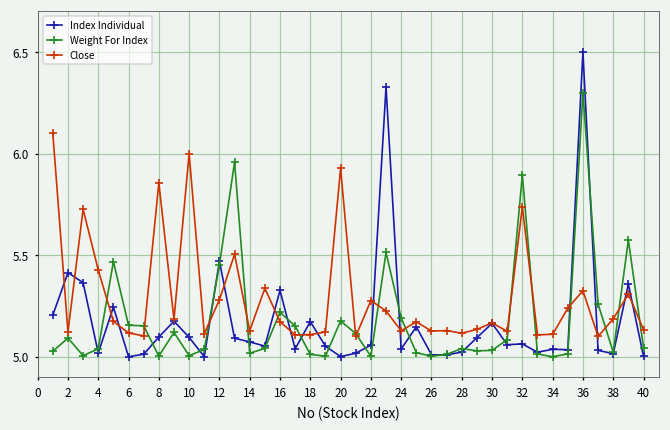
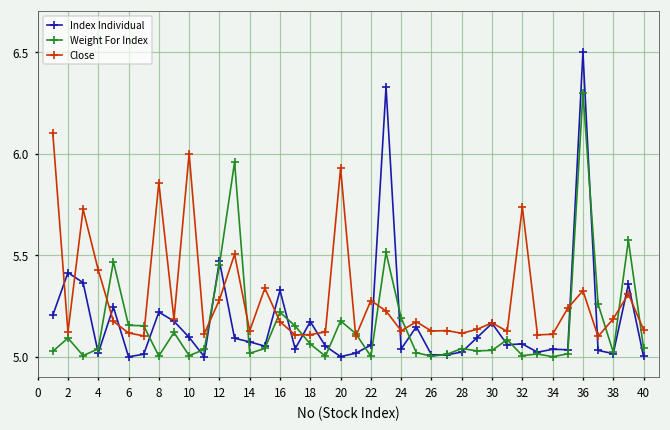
  {
    "Index Individual": {
      "2": 5.41,
      "4": 5.02,
      "6": 5.00,
-     "8": 5.10,
+     "8": 5.22,
      "10": 5.10,
      "12": 5.47,
      "14": 5.07,
      "16": 5.33,
      "18": 5.17,
      "20": 5.00,
      "22": 5.06,
      "24": 5.04,
      "28": 5.02,
      "32": 5.06,
      "34": 5.04,
      "36": 6.50,
      "40": 5.00
    },
    "Weight For Index": {
      "2": 5.09,
      "4": 5.04,
      "6": 5.15,
      "8": 5.00,
      "10": 5.01,
      "12": 5.45,
      "14": 5.02,
      "16": 5.22,
-     "18": 5.01,
+     "18": 5.06,
      "20": 5.18,
      "22": 5.00,
      "24": 5.19,
      "28": 5.04,
      "30": 5.03,
-     "32": 5.89,
+     "32": 5.01,
      "34": 5.00,
      "36": 6.30,
      "40": 5.05
    },
    "Close": {
      "2": 5.12,
      "4": 5.43,
      "6": 5.12,
      "8": 5.86,
      "10": 6.00,
      "12": 5.28,
      "14": 5.13,
      "16": 5.17,
      "18": 5.11,
      "20": 5.93,
      "22": 5.28,
      "24": 5.13,
      "26": 5.13,
      "28": 5.12,
      "32": 5.74,
      "34": 5.11,
      "36": 5.32,
      "38": 5.19,
      "40": 5.13
    }
  }
